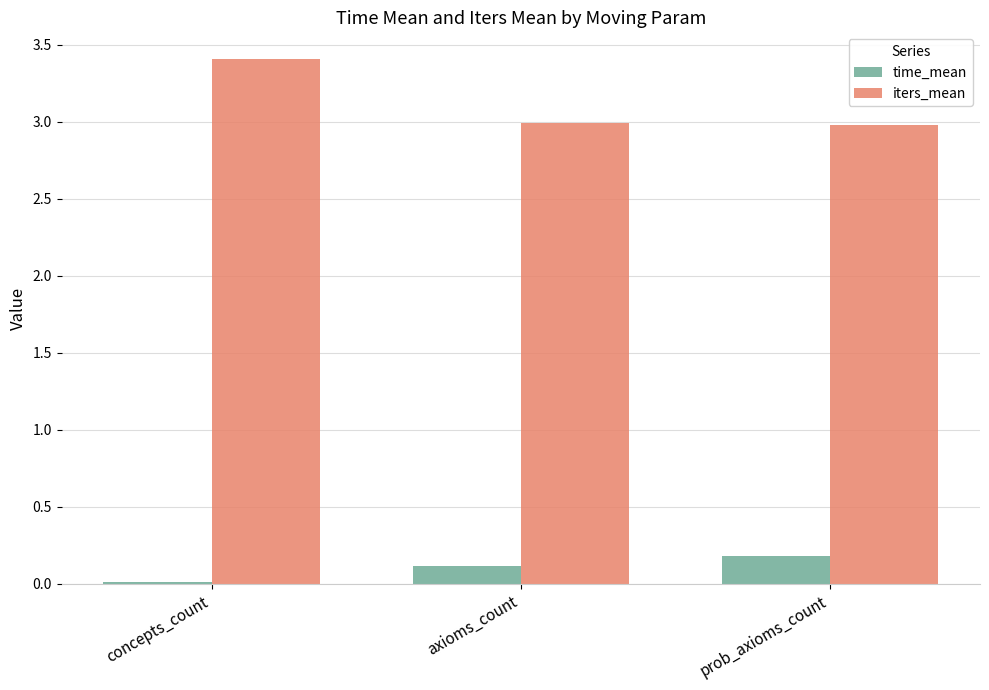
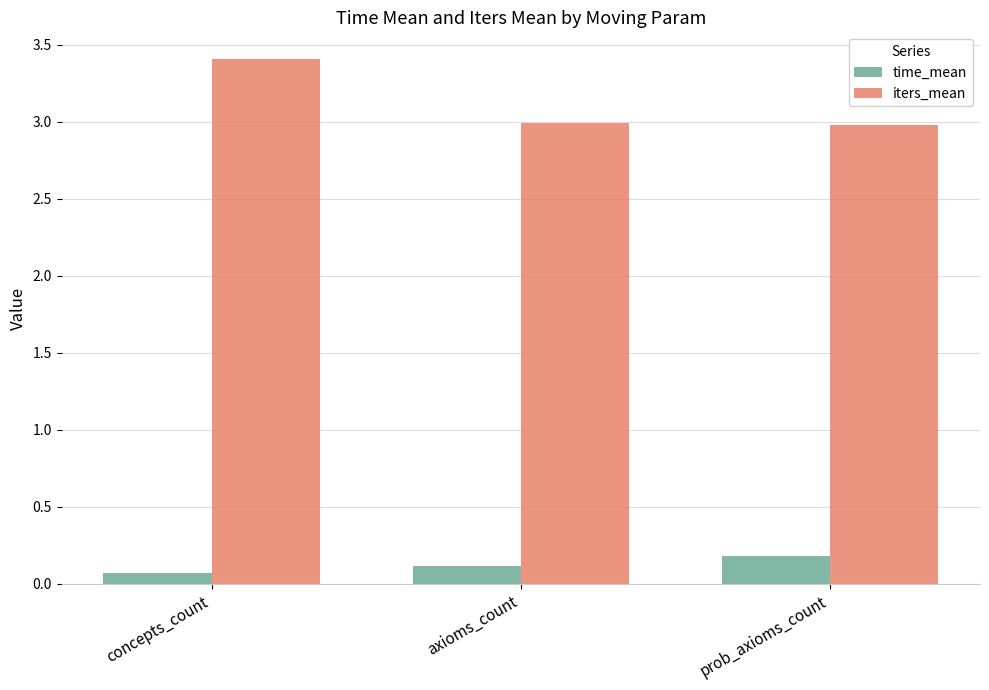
  {
    "time_mean": {
-     "concepts_count": 0.01,
+     "concepts_count": 0.07,
      "axioms_count": 0.12,
      "prob_axioms_count": 0.18
    },
    "iters_mean": {
      "concepts_count": 3.41,
      "axioms_count": 2.99,
      "prob_axioms_count": 2.98
    }
  }
